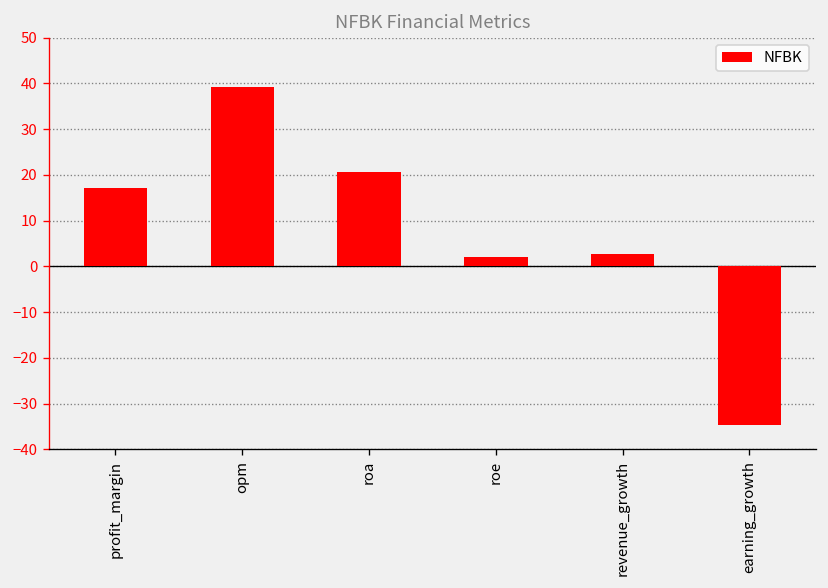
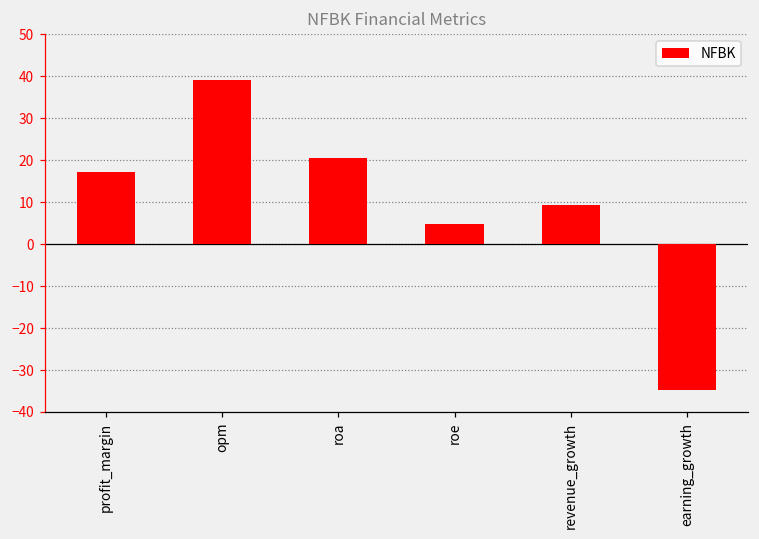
  {
    "profit_margin": 17,
    "opm": 39,
    "roa": 21,
-   "roe": 2,
-   "revenue_growth": 3,
+   "roe": 5,
+   "revenue_growth": 9,
    "earning_growth": -35
  }
